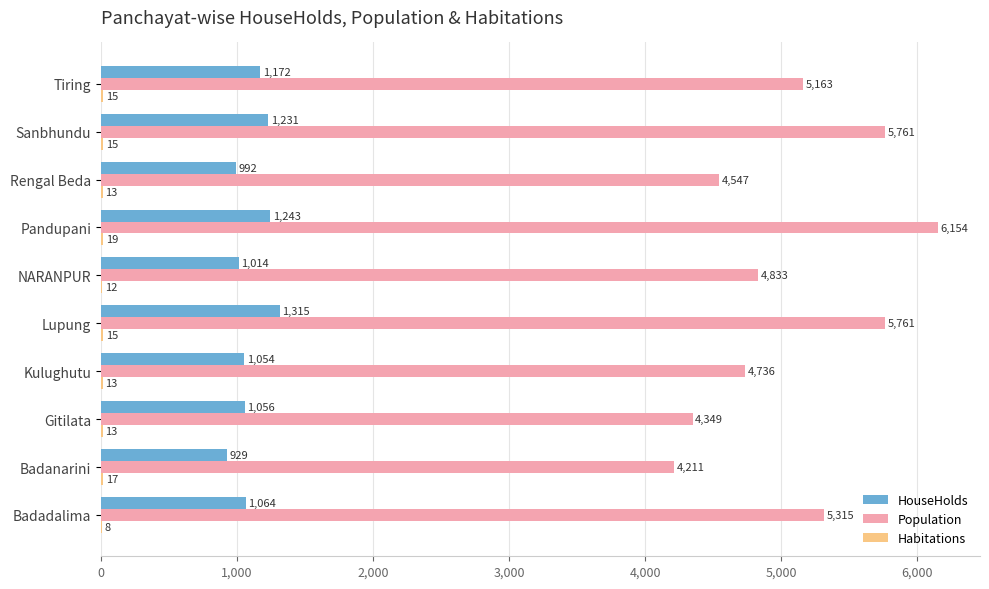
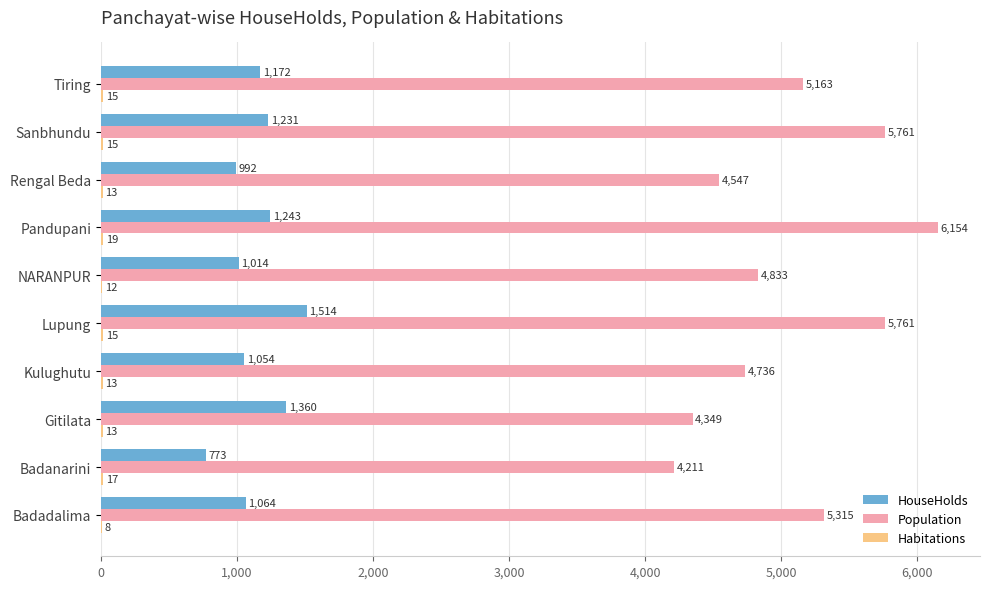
  {
    "HouseHolds": {
      "Tiring": "1,172",
      "Sanbhundu": "1,231",
      "Rengal Beda": "992",
      "Pandupani": "1,243",
      "NARANPUR": "1,014",
-     "Lupung": "1,315",
+     "Lupung": "1,514",
      "Kulughutu": "1,054",
-     "Gitilata": "1,056",
-     "Badanarini": "929",
+     "Gitilata": "1,360",
+     "Badanarini": "773",
      "Badadalima": "1,064"
    }
  }
